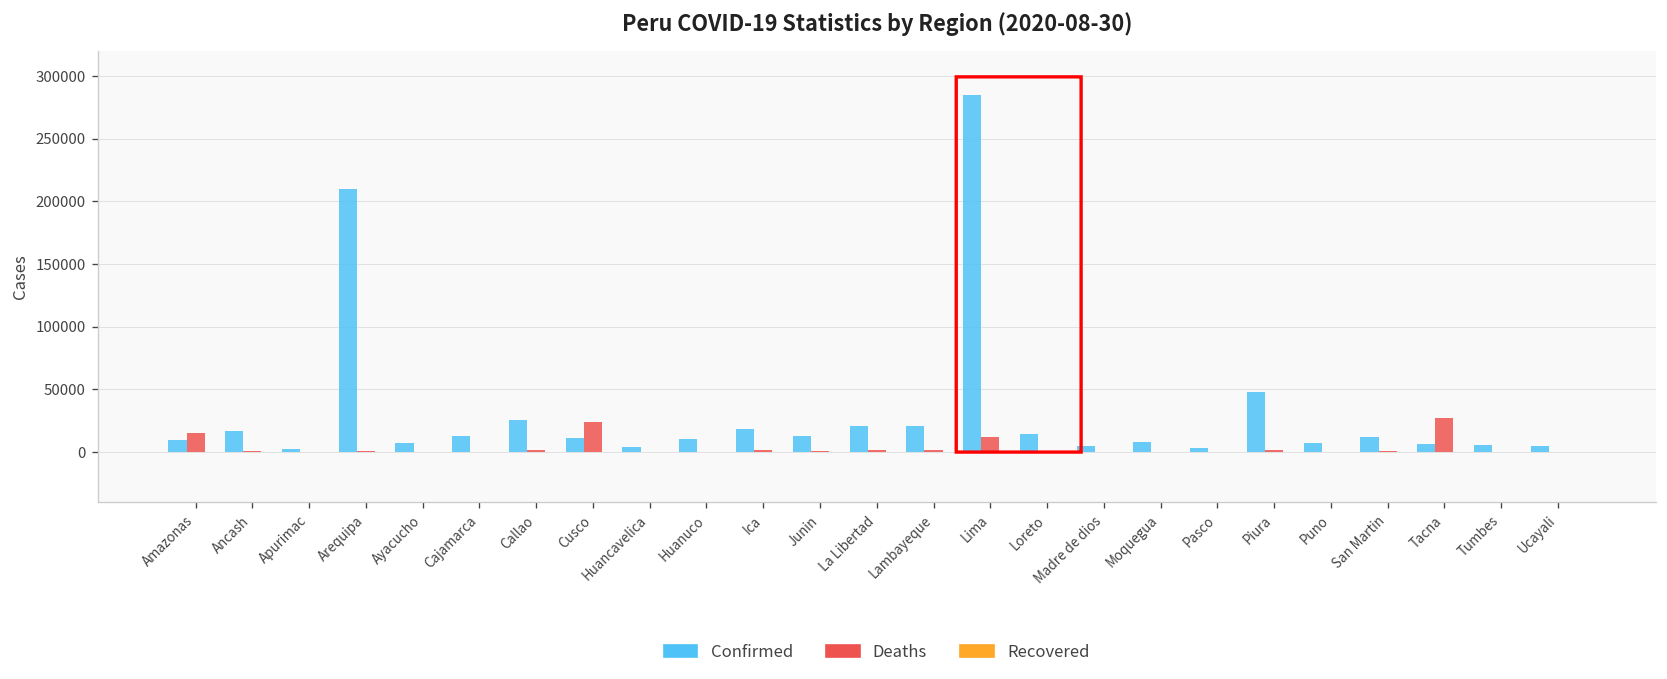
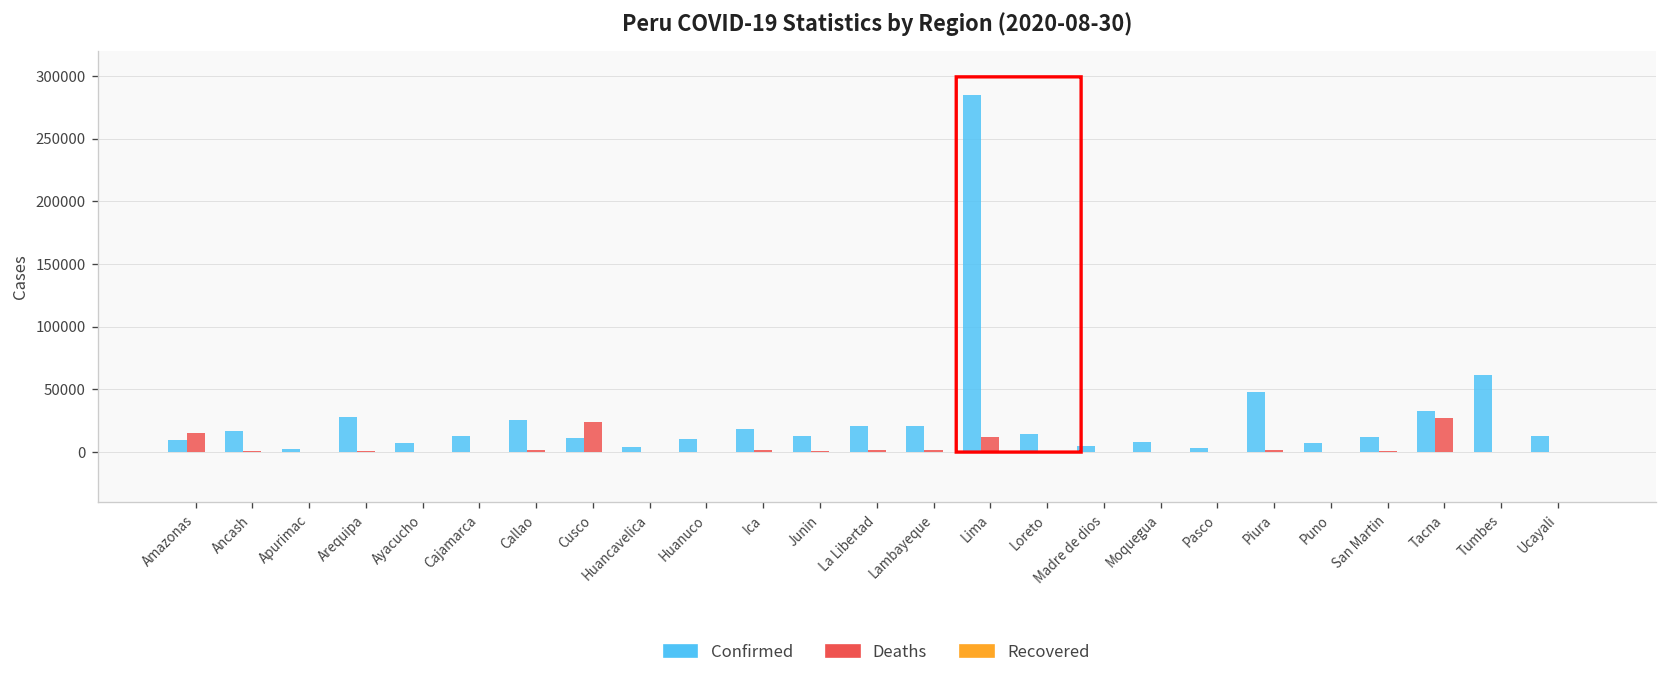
  {
    "Confirmed": {
      "Amazonas": 9000,
      "Ancash": 17000,
-     "Arequipa": 210000,
+     "Arequipa": 28000,
      "Ayacucho": 7000,
      "Cajamarca": 13000,
      "Callao": 26000,
      "Cusco": 11000,
      "Huancavelica": 4000,
      "Huanuco": 11000,
      "Ica": 18000,
      "Junin": 13000,
      "La Libertad": 21000,
      "Lambayeque": 21000,
      "Lima": 285000,
      "Loreto": 14000,
      "Madre de dios": 5000,
      "Moquegua": 8000,
      "Pasco": 3000,
      "Piura": 48000,
      "Puno": 7000,
      "San Martin": 12000,
-     "Tacna": 7000,
-     "Tumbes": 5000,
-     "Ucayali": 5000
+     "Tacna": 33000,
+     "Tumbes": 61000,
+     "Ucayali": 13000
    },
    "Deaths": {
      "Amazonas": 15000,
      "Cusco": 24000,
      "Lima": 12000,
      "Tacna": 28000
    },
    "Recovered": {
      "Amazonas": 0,
      "Ancash": 0,
      "Apurimac": 0,
      "Arequipa": 0,
      "Ayacucho": 0,
      "Cajamarca": 0,
      "Callao": 0,
      "Cusco": 0,
      "Huancavelica": 0,
      "Huanuco": 0,
      "Ica": 0,
      "Junin": 0,
      "La Libertad": 0,
      "Lambayeque": 0,
      "Lima": 0,
      "Loreto": 0,
      "Madre de dios": 0,
      "Moquegua": 0,
      "Pasco": 0,
      "Piura": 0,
      "Puno": 0,
      "San Martin": 0,
      "Tacna": 0,
      "Tumbes": 0,
      "Ucayali": 0
    }
  }
